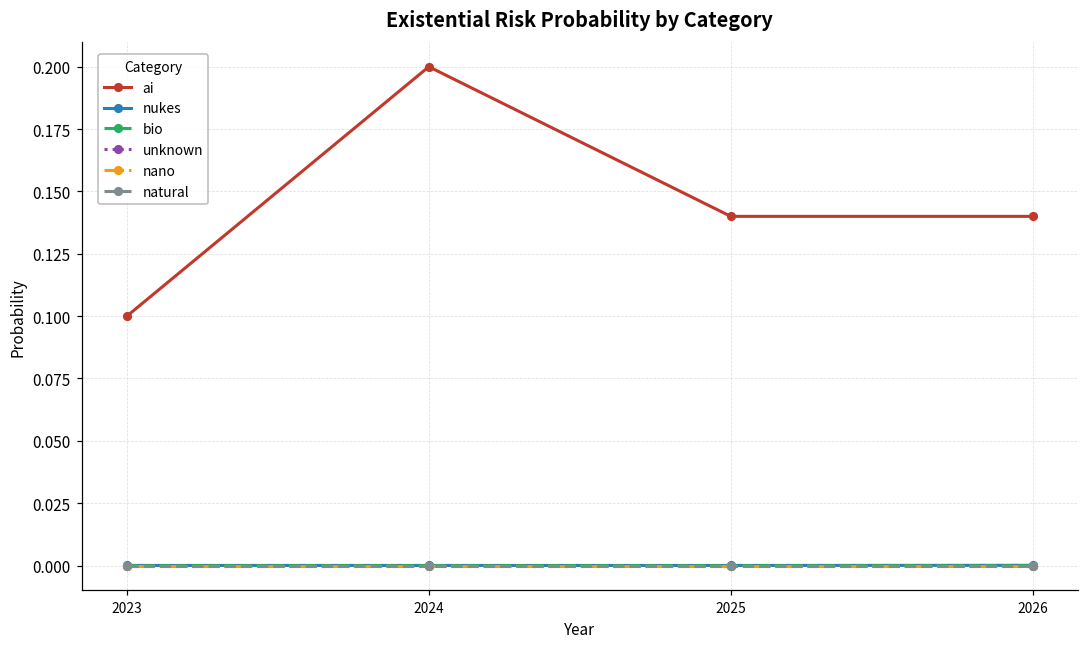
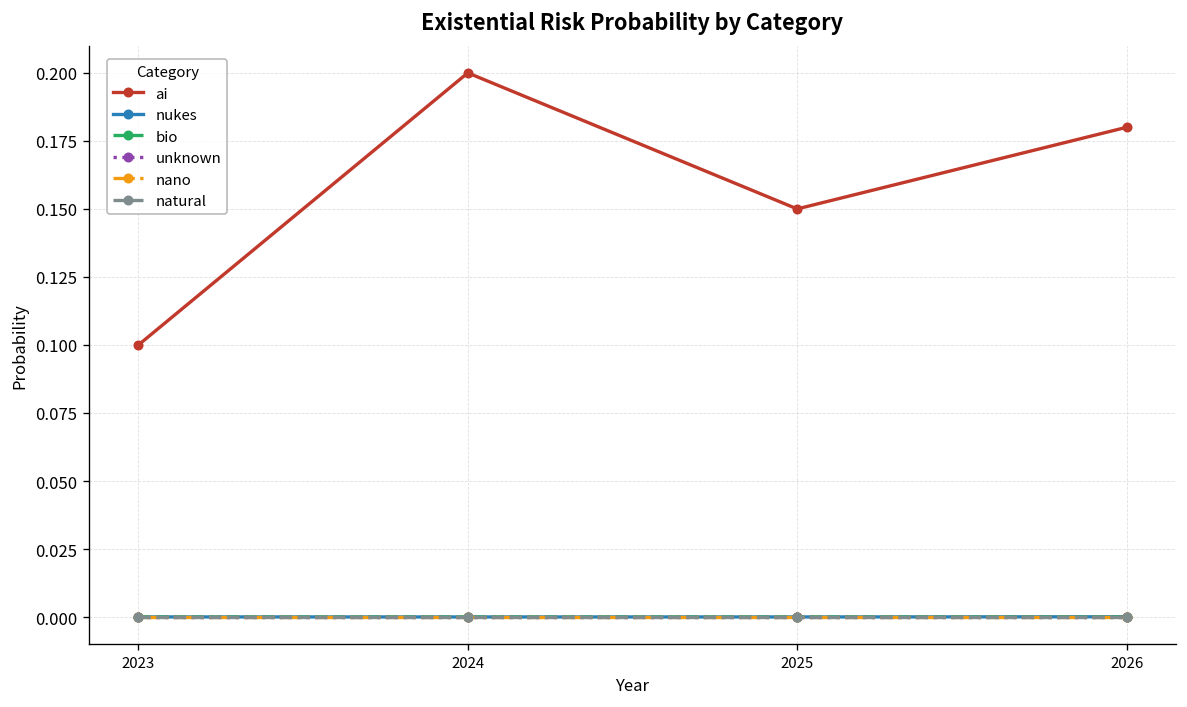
  {
    "ai": {
      "2023": 0.10,
      "2024": 0.20,
-     "2025": 0.14,
-     "2026": 0.14
+     "2025": 0.15,
+     "2026": 0.18
    },
    "natural": {
      "2023": 0.00,
      "2024": 0.00,
      "2025": 0.00,
      "2026": 0.00
    }
  }
